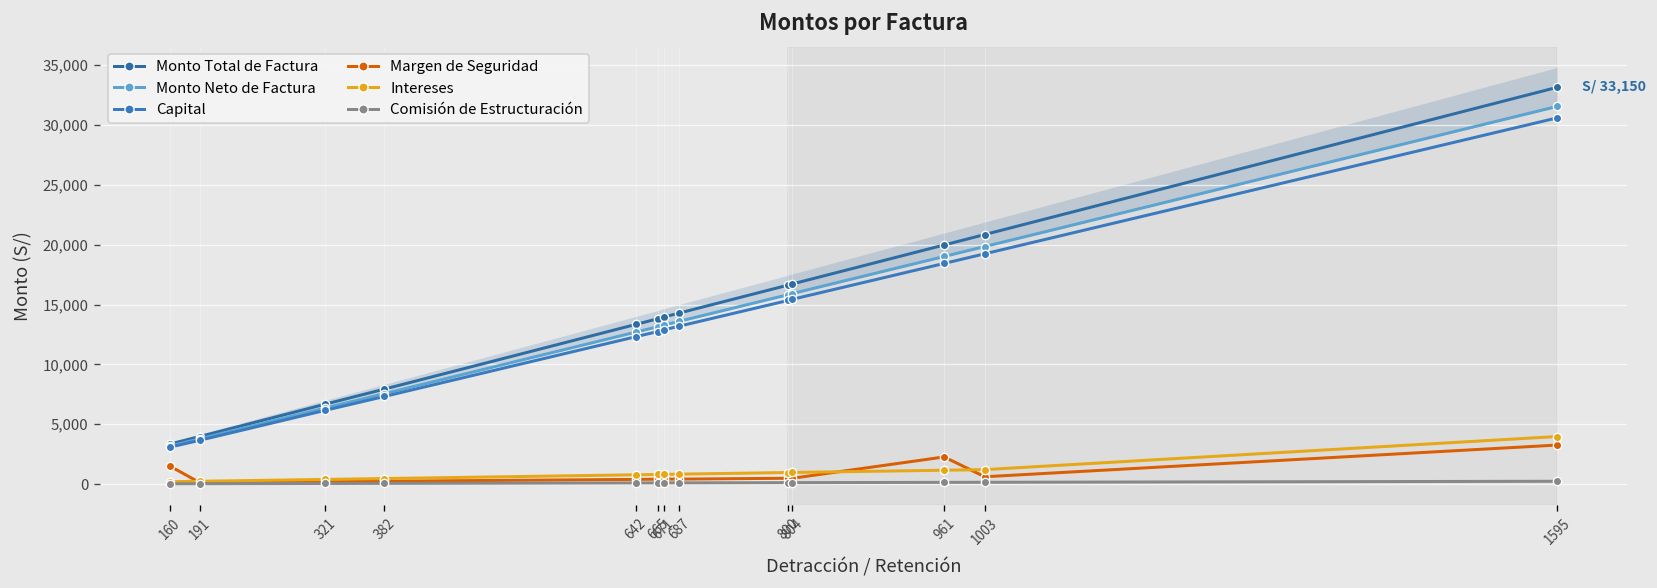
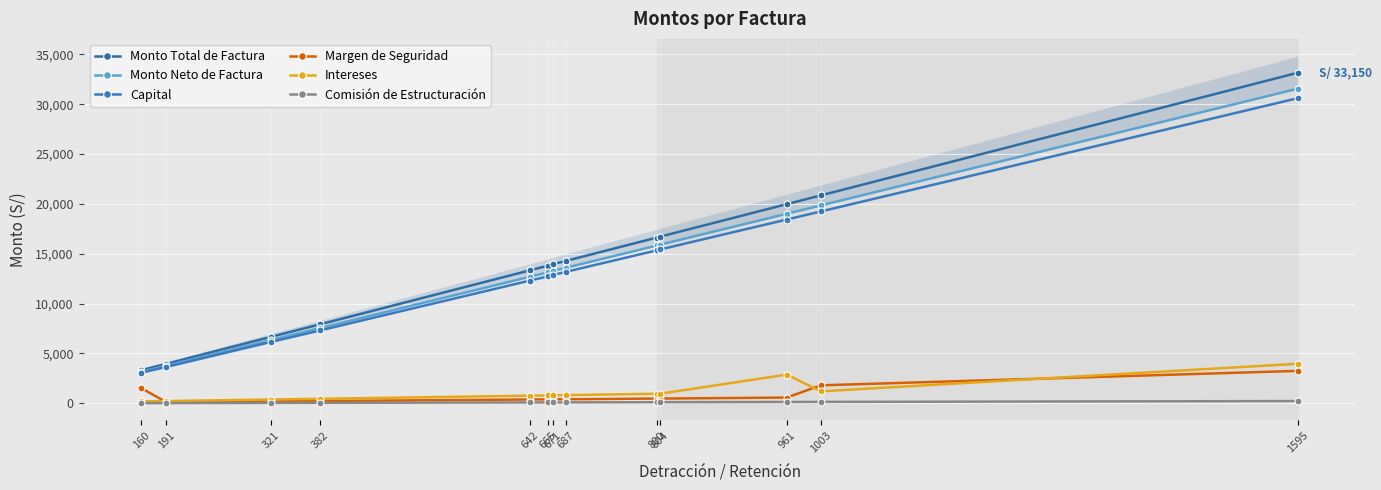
  {
    "Margen de Seguridad": {
      "160": "2,000",
      "642": "0",
      "665": "0",
      "671": "0",
      "687": "0",
      "800": "0",
      "804": "0",
-     "961": "2,000",
-     "1003": "1,000",
+     "961": "1,000",
+     "1003": "2,000",
      "1595": "3,000"
    },
    "Intereses": {
      "642": "1,000",
      "665": "1,000",
      "671": "1,000",
      "687": "1,000",
      "800": "1,000",
      "804": "1,000",
-     "961": "1,000",
+     "961": "3,000",
      "1003": "1,000",
      "1595": "4,000"
    },
    "Comisión de Estructuración": {
      "642": "0",
      "665": "0",
      "671": "0",
      "687": "0",
      "800": "0",
      "804": "0",
      "961": "0",
      "1003": "0",
      "1595": "0"
    }
  }
